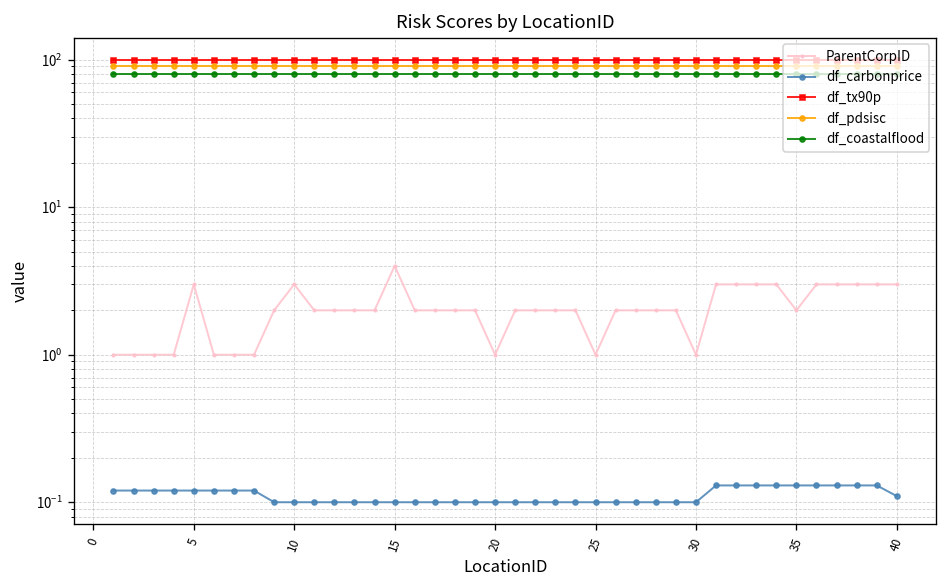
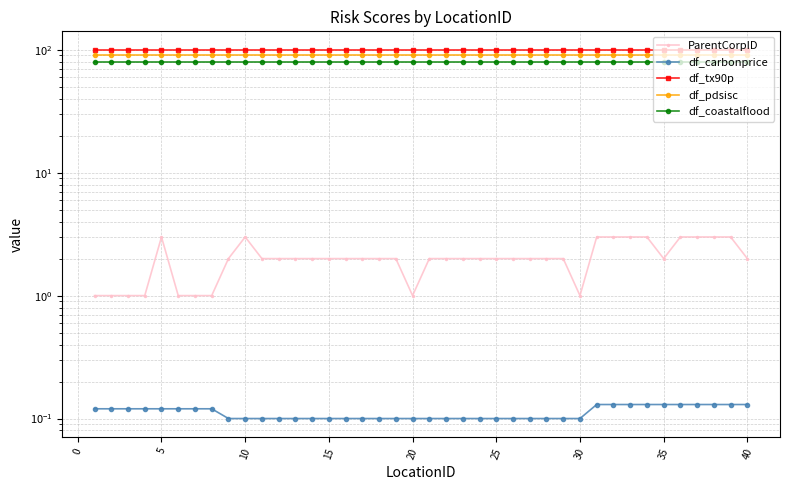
  {
    "ParentCorpID": {
      "5": 3,
      "10": 3,
-     "15": 4,
+     "15": 2,
      "20": 1,
-     "25": 1,
+     "25": 2,
      "30": 1,
      "35": 2,
-     "40": 3
+     "40": 2
    },
    "df_carbonprice": {
      "5": 0.12,
      "10": 0.10,
      "15": 0.10,
      "20": 0.10,
      "25": 0.10,
      "30": 0.10,
      "35": 0.13,
-     "40": 0.11
+     "40": 0.13
    },
    "df_tx90p": {
      "5": 100,
      "10": 100,
      "15": 100,
      "20": 100,
      "25": 100,
      "30": 100
    },
    "df_pdsisc": {
      "5": 90,
      "10": 90,
      "15": 90,
      "20": 90,
      "25": 90,
      "30": 90
    },
    "df_coastalflood": {
      "5": 80,
      "10": 80,
      "15": 80,
      "20": 80,
      "25": 80,
      "30": 80
    }
  }
